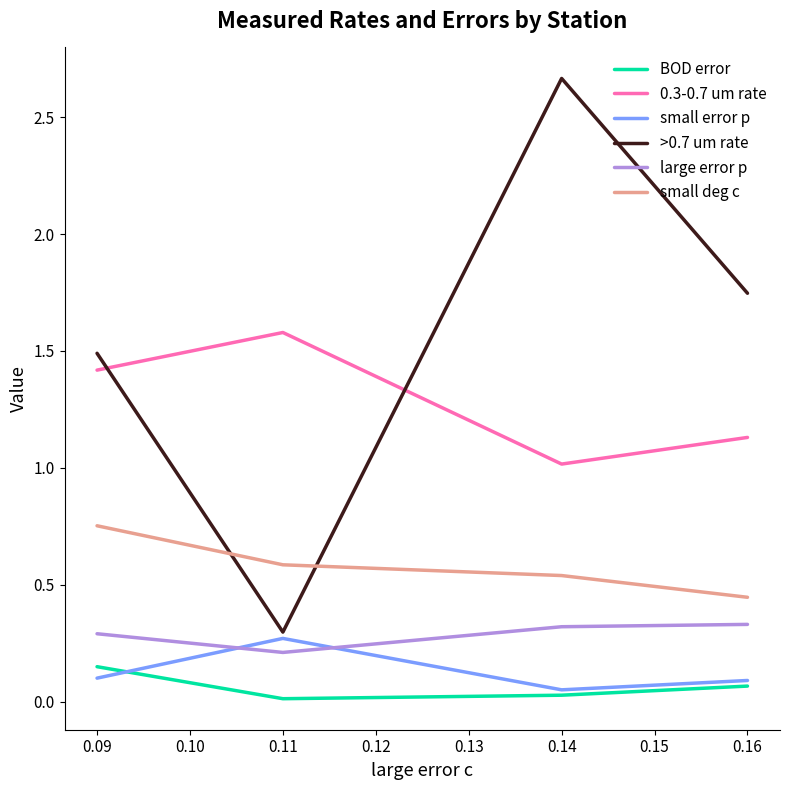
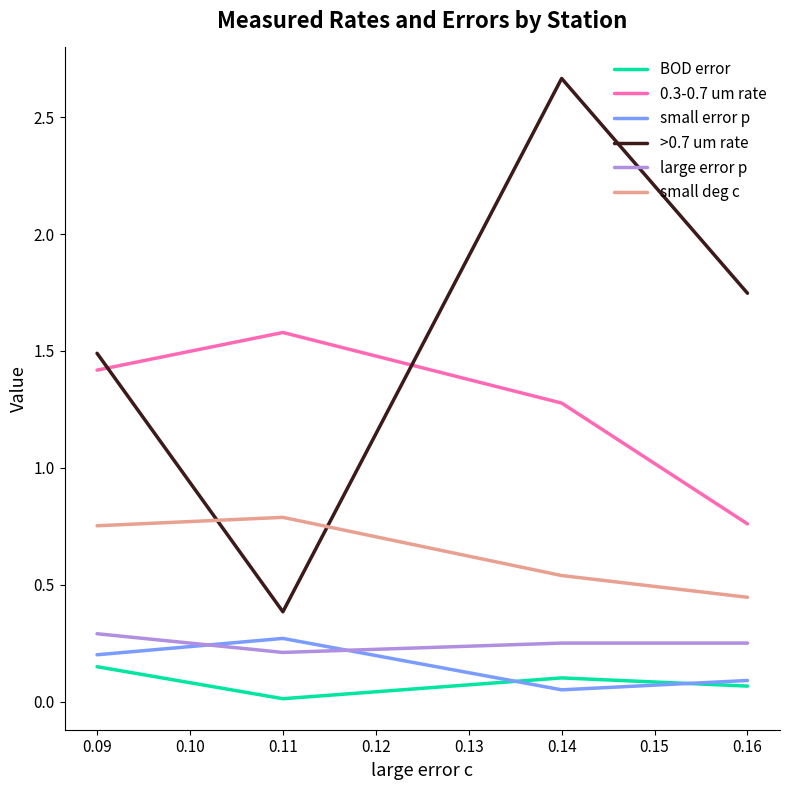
  {
    "BOD error": {
      "0.09": 0.15,
      "0.11": 0.01,
-     "0.14": 0.03,
+     "0.14": 0.10,
      "0.16": 0.07
    },
    "0.3-0.7 um rate": {
      "0.09": 1.42,
      "0.11": 1.58,
-     "0.14": 1.02,
-     "0.16": 1.13
+     "0.14": 1.28,
+     "0.16": 0.76
    },
    "small error p": {
-     "0.09": 0.1,
+     "0.09": 0.2,
      "0.11": 0.27,
      "0.14": 0.05,
      "0.16": 0.1
    },
    ">0.7 um rate": {
      "0.09": 1.49,
-     "0.11": 0.30,
+     "0.11": 0.38,
      "0.14": 2.67,
      "0.16": 1.75
    },
    "large error p": {
      "0.09": 0.29,
      "0.11": 0.21,
-     "0.14": 0.32,
-     "0.16": 0.33
+     "0.14": 0.25,
+     "0.16": 0.25
    },
    "small deg c": {
      "0.09": 0.75,
-     "0.11": 0.59,
+     "0.11": 0.79,
      "0.14": 0.54,
      "0.16": 0.45
    }
  }
